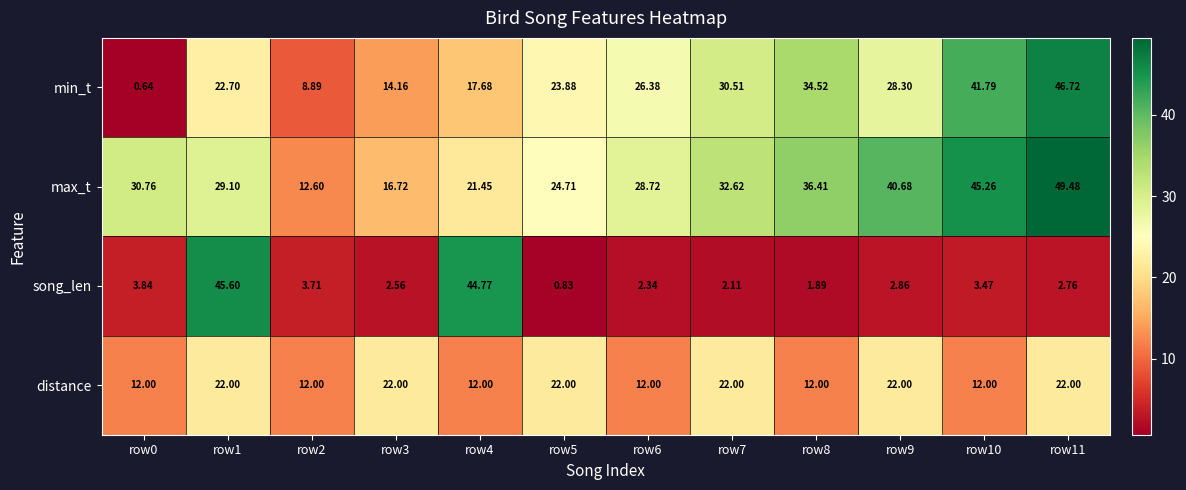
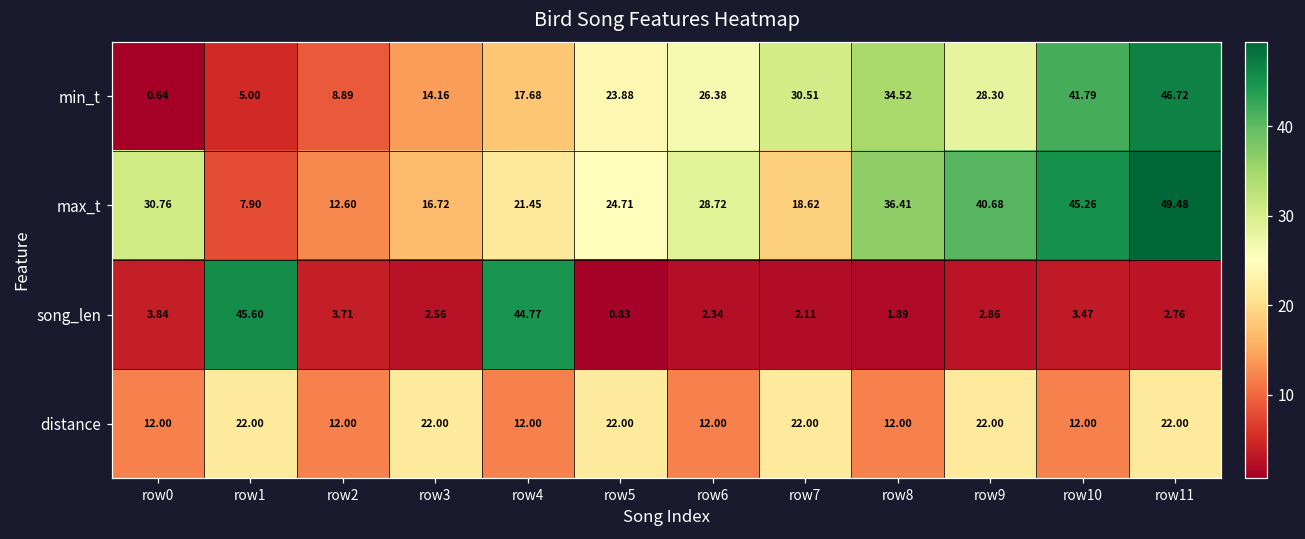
  {
    "min_t": {
      "row0": 0.64,
-     "row1": 22.70,
+     "row1": 5.00,
      "row2": 8.89,
      "row3": 14.16,
      "row4": 17.68,
      "row5": 23.88,
      "row6": 26.38,
      "row7": 30.51,
      "row8": 34.52,
      "row9": 28.30,
      "row10": 41.79,
      "row11": 46.72
    },
    "max_t": {
      "row0": 30.76,
-     "row1": 29.10,
+     "row1": 7.90,
      "row2": 12.60,
      "row3": 16.72,
      "row4": 21.45,
      "row5": 24.71,
      "row6": 28.72,
-     "row7": 32.62,
+     "row7": 18.62,
      "row8": 36.41,
      "row9": 40.68,
      "row10": 45.26,
      "row11": 49.48
    },
    "song_len": {
      "row0": 3.84,
      "row1": 45.60,
      "row2": 3.71,
      "row3": 2.56,
      "row4": 44.77,
      "row5": 0.83,
      "row6": 2.34,
      "row7": 2.11,
      "row8": 1.89,
      "row9": 2.86,
      "row10": 3.47,
      "row11": 2.76
    },
    "distance": {
      "row0": 12.00,
      "row1": 22.00,
      "row2": 12.00,
      "row3": 22.00,
      "row4": 12.00,
      "row5": 22.00,
      "row6": 12.00,
      "row7": 22.00,
      "row8": 12.00,
      "row9": 22.00,
      "row10": 12.00,
      "row11": 22.00
    }
  }
